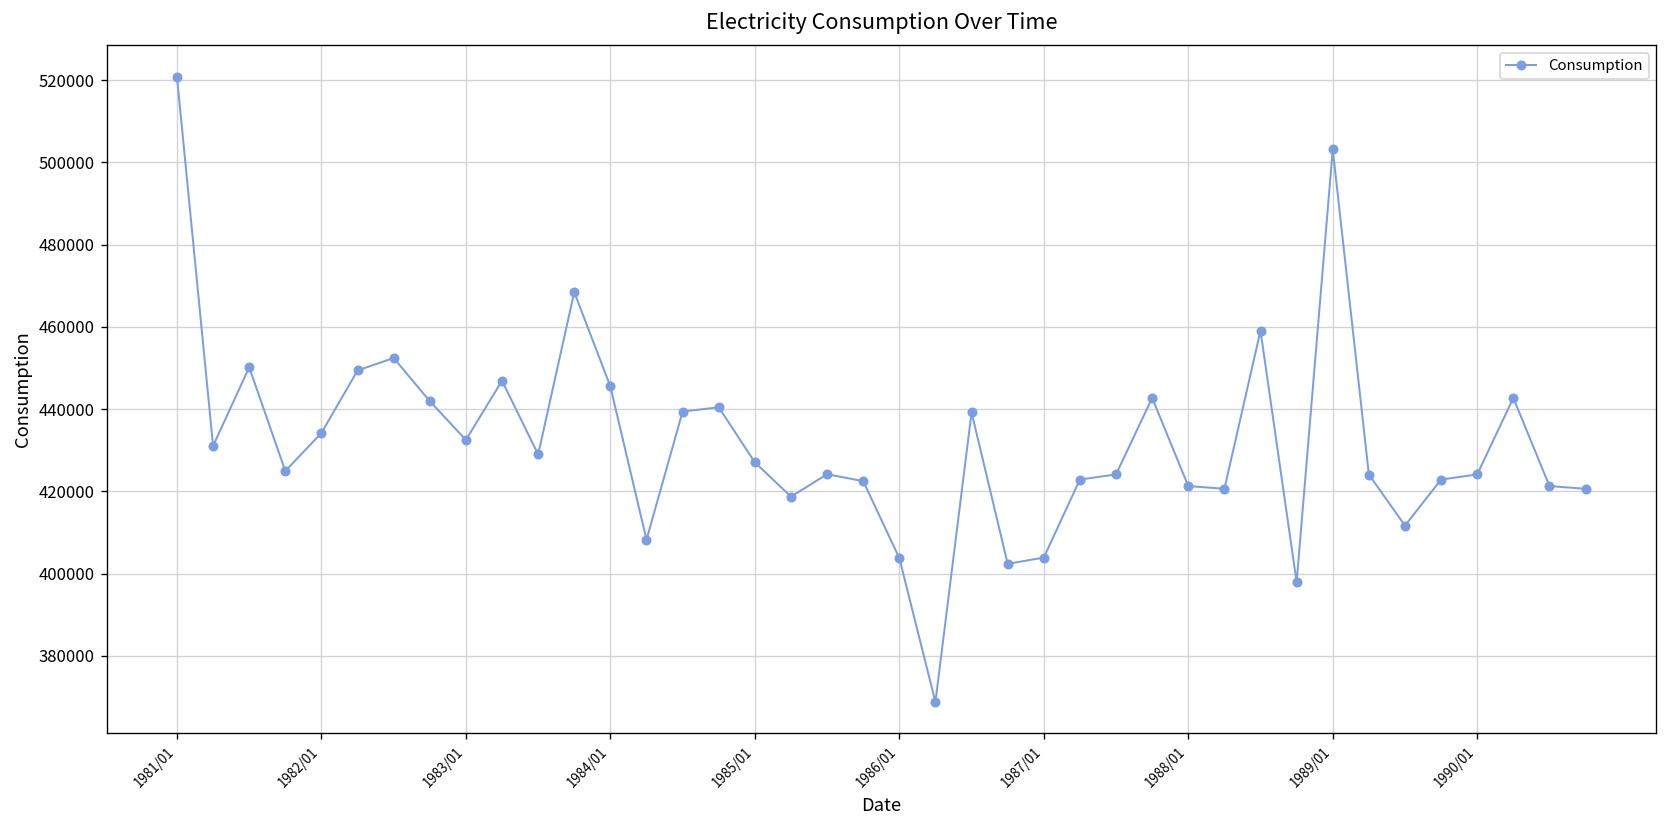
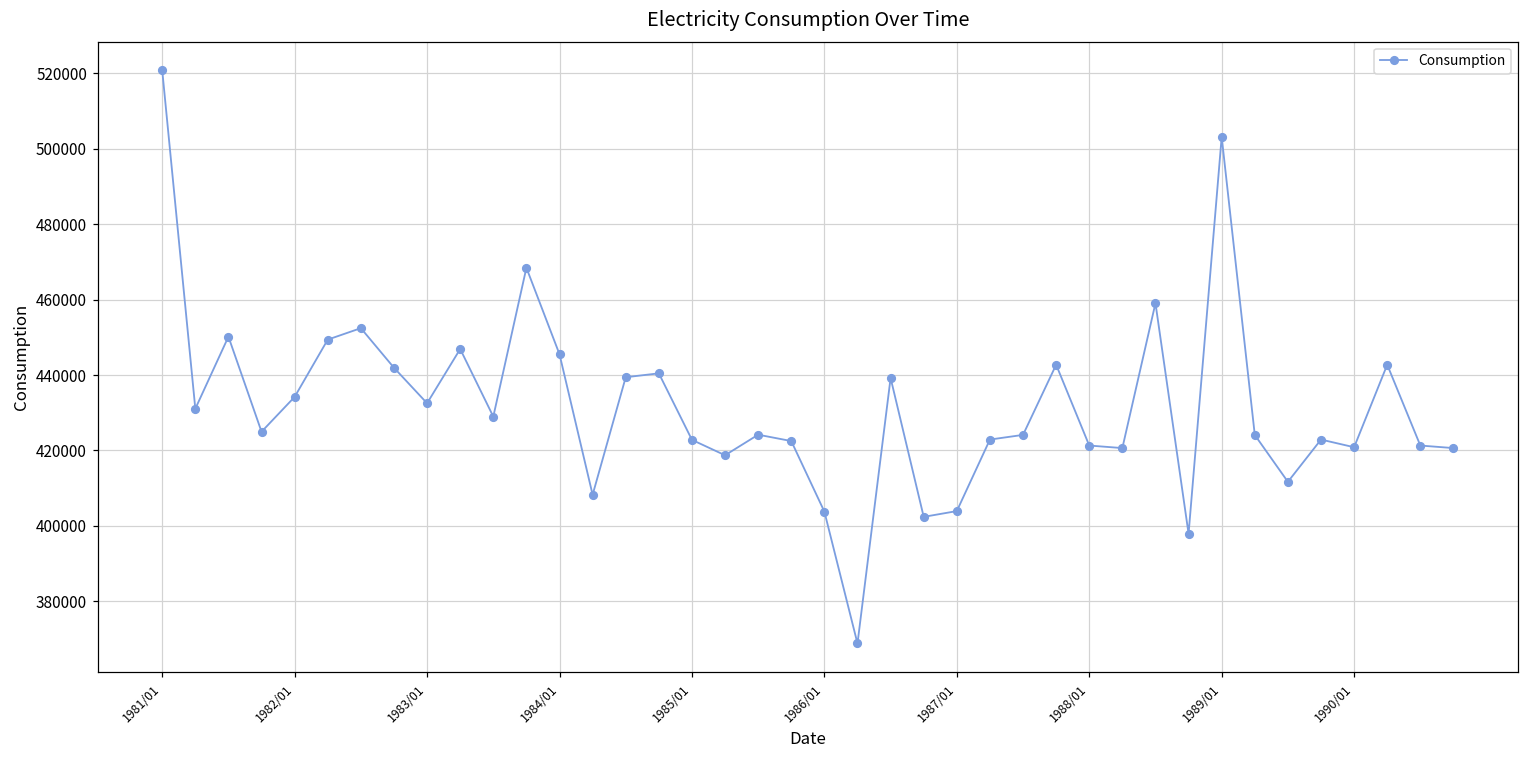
  {
    "1981/01": 521000,
    "1982/01": 434000,
    "1983/01": 433000,
    "1984/01": 446000,
-   "1985/01": 427000,
+   "1985/01": 423000,
    "1986/01": 404000,
    "1987/01": 404000,
    "1988/01": 421000,
    "1989/01": 503000,
-   "1990/01": 424000
+   "1990/01": 421000
  }
